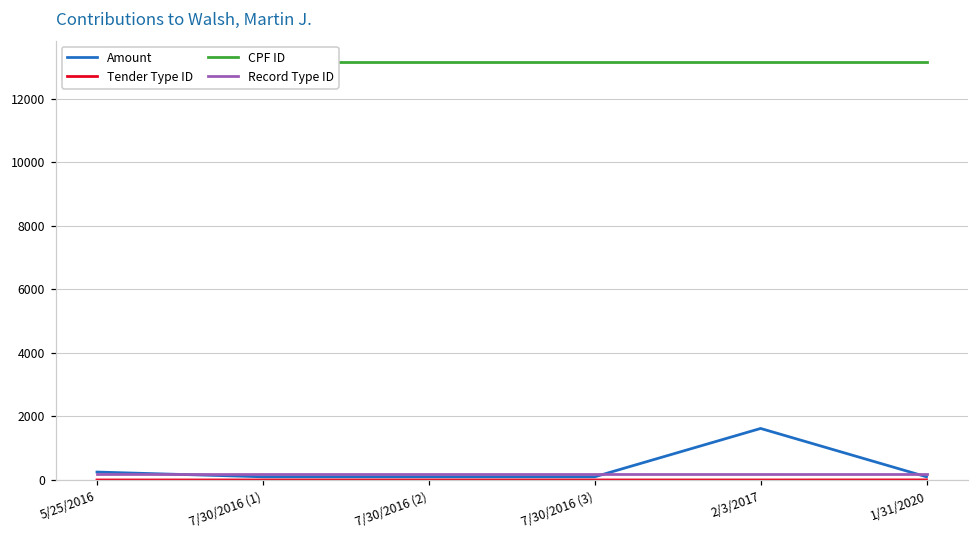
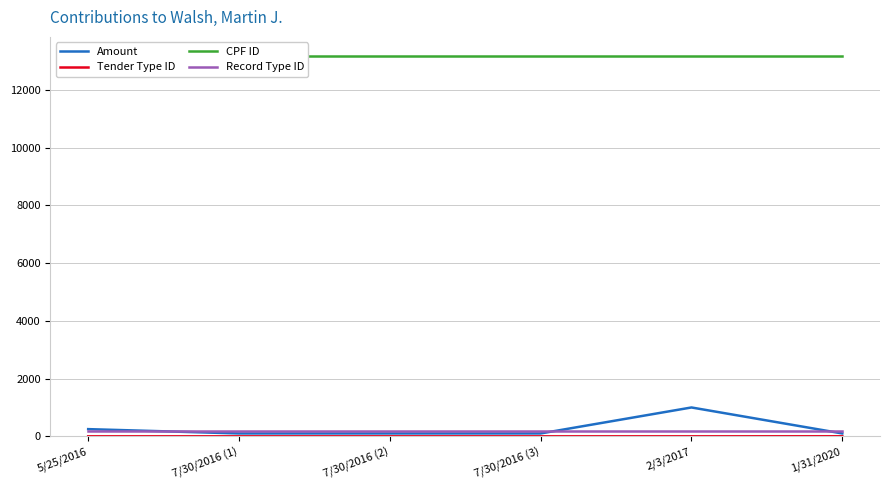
  {
    "Amount": {
      "7/30/2016 (1)": 100,
      "7/30/2016 (2)": 100,
      "7/30/2016 (3)": 100,
-     "2/3/2017": 1600,
+     "2/3/2017": 1000,
      "1/31/2020": 100
    },
    "Tender Type ID": {
      "5/25/2016": 0,
      "7/30/2016 (1)": 0,
      "7/30/2016 (2)": 0,
      "7/30/2016 (3)": 0,
      "2/3/2017": 0,
      "1/31/2020": 0
    },
    "CPF ID": {
      "7/30/2016 (2)": 13200,
      "7/30/2016 (3)": 13200,
      "2/3/2017": 13200,
      "1/31/2020": 13200
    },
    "Record Type ID": {
      "7/30/2016 (1)": 200,
      "7/30/2016 (2)": 200,
      "7/30/2016 (3)": 200,
      "2/3/2017": 200,
      "1/31/2020": 200
    }
  }
